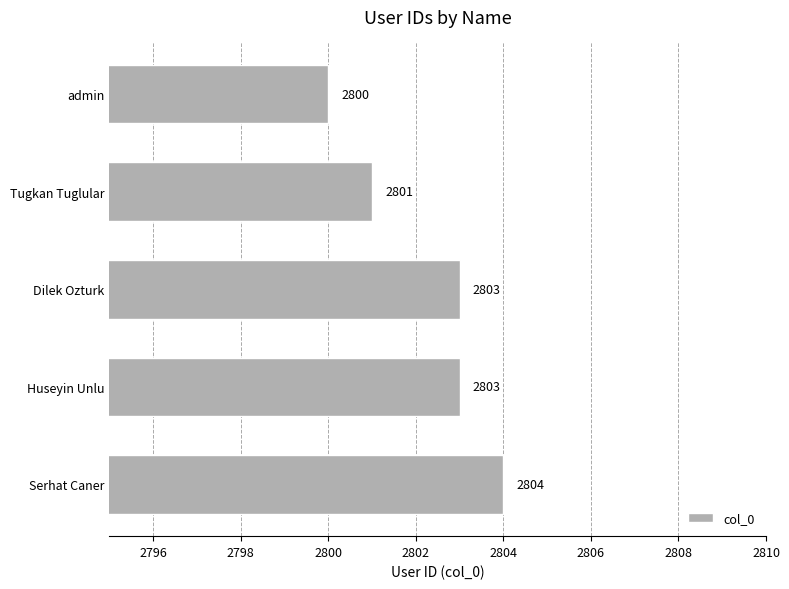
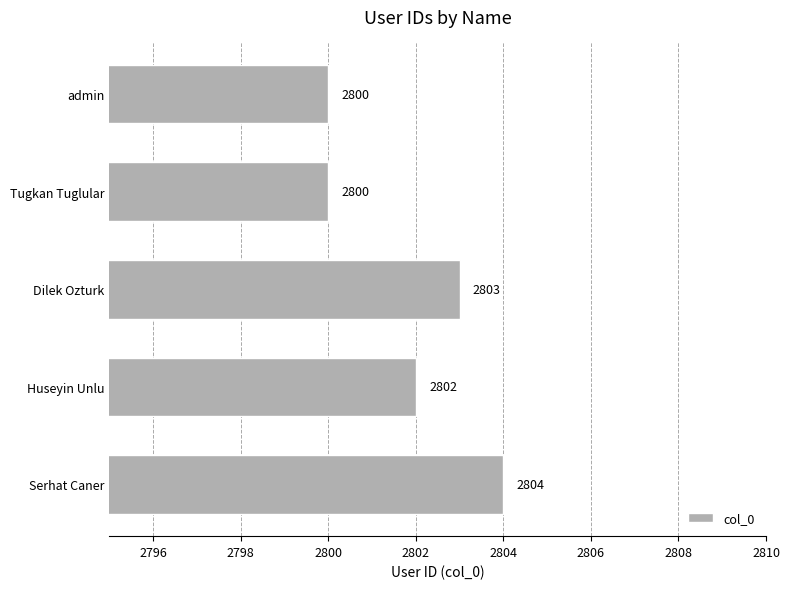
  {
    "admin": 2800,
-   "Tugkan Tuglular": 2801,
+   "Tugkan Tuglular": 2800,
    "Dilek Ozturk": 2803,
-   "Huseyin Unlu": 2803,
+   "Huseyin Unlu": 2802,
    "Serhat Caner": 2804
  }
